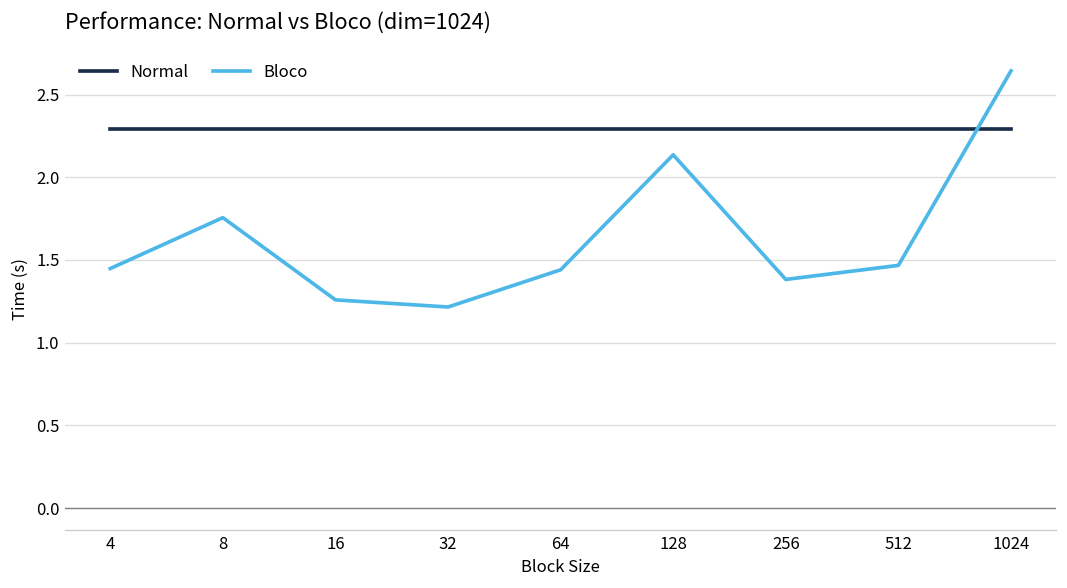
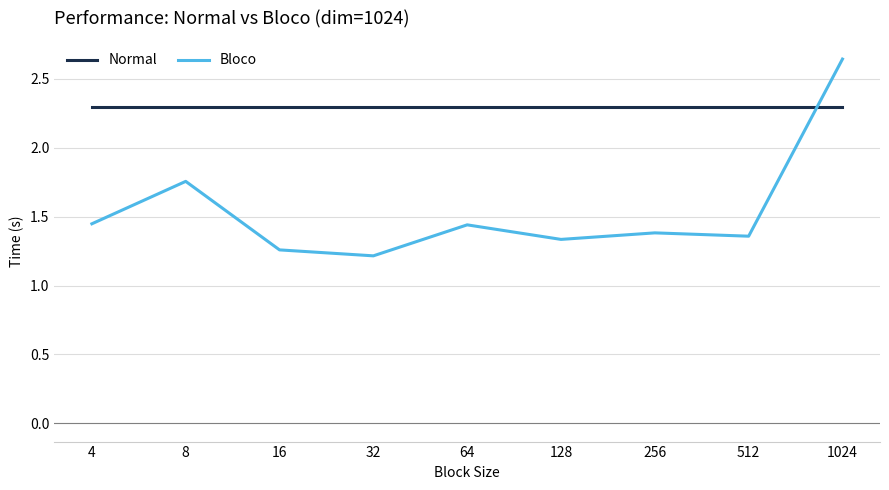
  {
    "Normal": {
      "4": 2.29,
      "8": 2.29,
      "16": 2.29,
      "32": 2.29,
      "64": 2.29,
      "128": 2.29,
      "256": 2.29,
      "512": 2.29,
      "1024": 2.29
    },
    "Bloco": {
      "4": 1.45,
      "8": 1.76,
      "16": 1.26,
      "32": 1.22,
      "64": 1.44,
-     "128": 2.14,
+     "128": 1.34,
      "256": 1.38,
-     "512": 1.47,
+     "512": 1.36,
      "1024": 2.64
    }
  }
